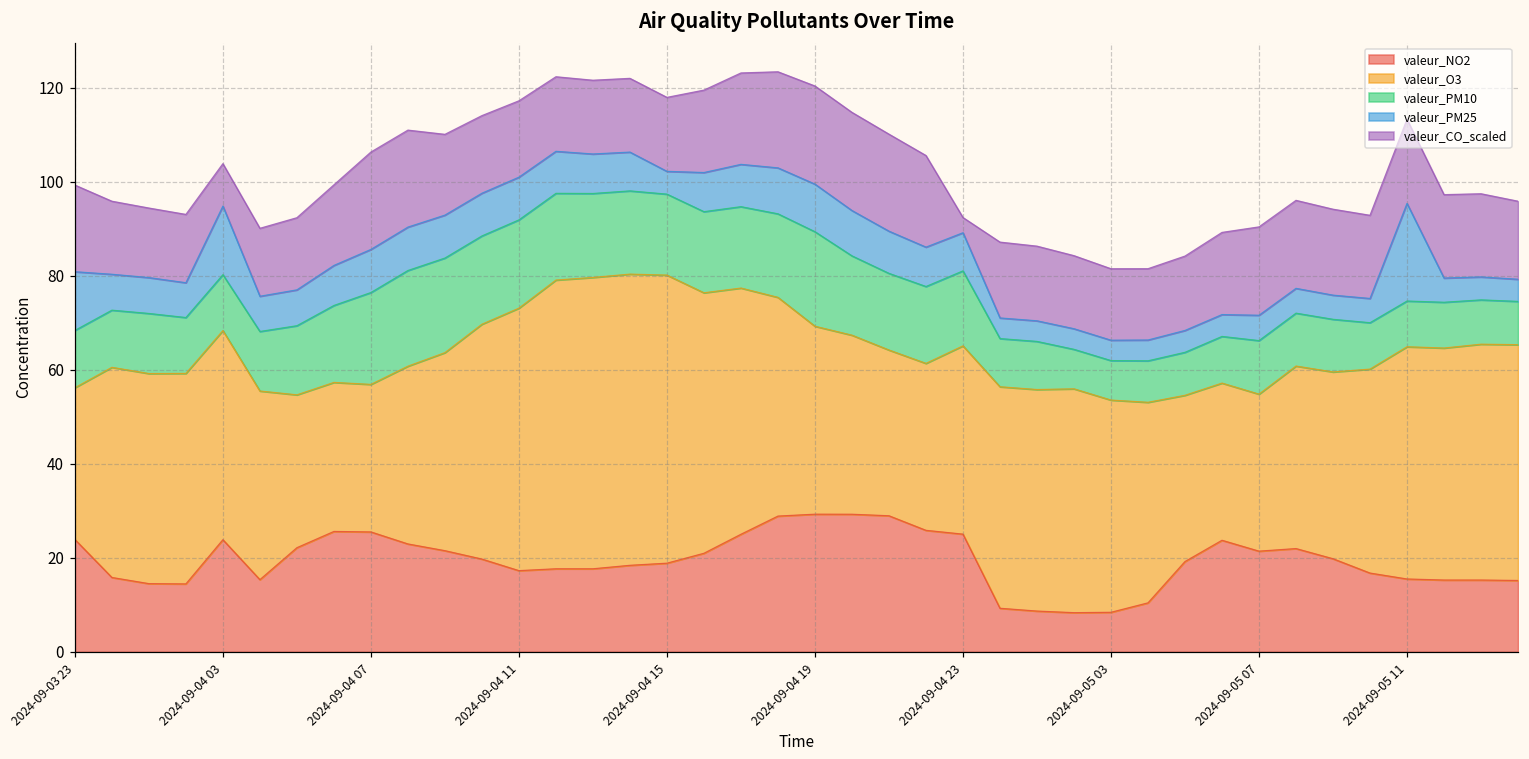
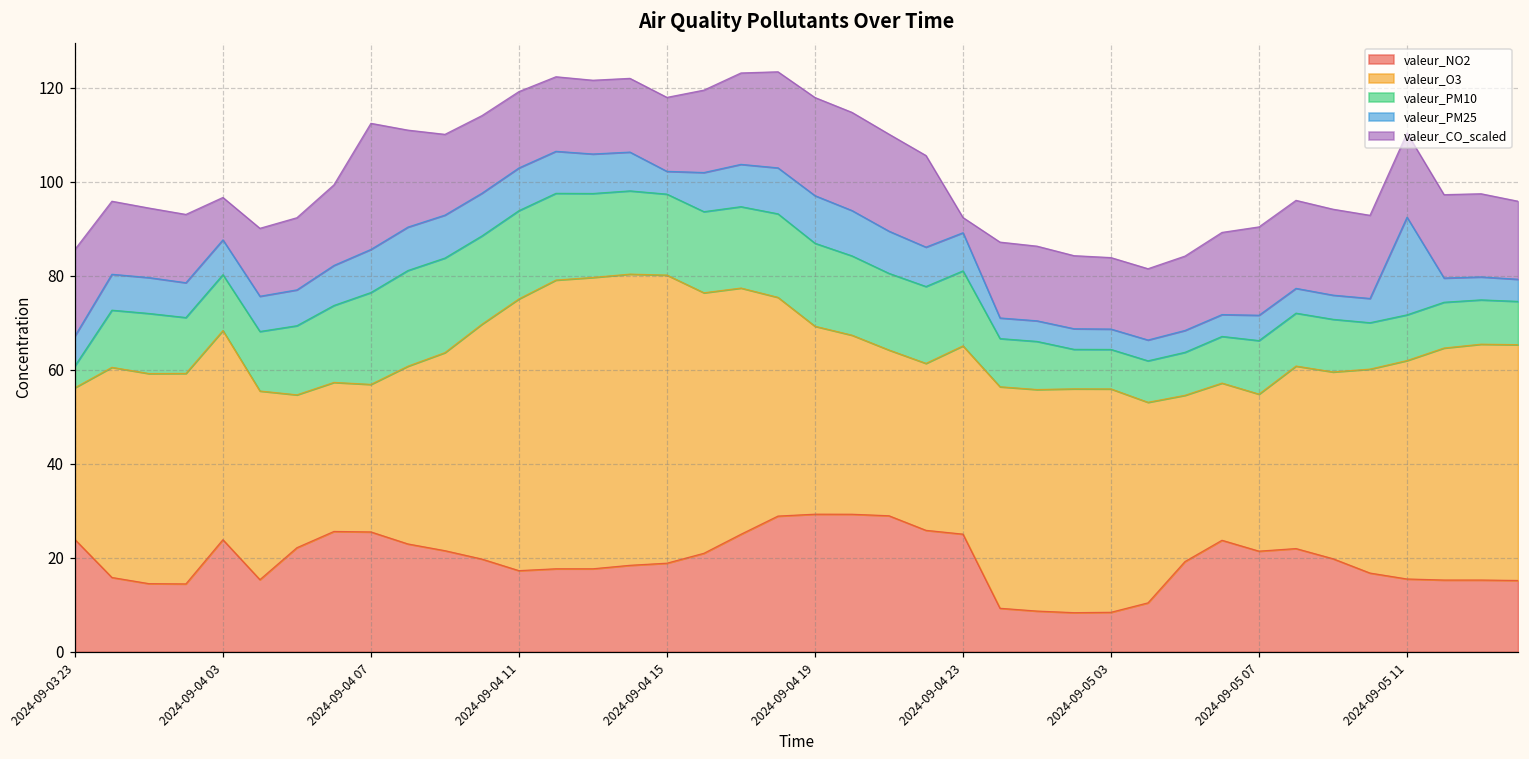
  {
    "valeur_NO2": {
      "2024-09-03 23": 24,
      "2024-09-04 03": 24,
      "2024-09-04 07": 26,
      "2024-09-04 11": 17,
      "2024-09-04 15": 19,
      "2024-09-04 19": 29,
      "2024-09-04 23": 25,
      "2024-09-05 03": 8,
      "2024-09-05 07": 21,
      "2024-09-05 11": 15
    },
    "valeur_O3": {
      "2024-09-03 23": 32,
      "2024-09-04 03": 44,
      "2024-09-04 07": 31,
-     "2024-09-04 11": 56,
+     "2024-09-04 11": 58,
      "2024-09-04 15": 61,
      "2024-09-04 19": 40,
      "2024-09-04 23": 40,
-     "2024-09-05 03": 45,
+     "2024-09-05 03": 48,
      "2024-09-05 07": 33,
-     "2024-09-05 11": 49
+     "2024-09-05 11": 46
    },
    "valeur_PM10": {
-     "2024-09-03 23": 12,
+     "2024-09-03 23": 5,
      "2024-09-04 03": 12,
      "2024-09-04 07": 20,
      "2024-09-04 11": 19,
      "2024-09-04 15": 17,
-     "2024-09-04 19": 20,
+     "2024-09-04 19": 18,
      "2024-09-04 23": 16,
      "2024-09-05 03": 8,
      "2024-09-05 07": 11,
      "2024-09-05 11": 10
    },
    "valeur_PM25": {
-     "2024-09-03 23": 12,
-     "2024-09-04 03": 15,
+     "2024-09-03 23": 6,
+     "2024-09-04 03": 7,
      "2024-09-04 07": 9,
      "2024-09-04 11": 9,
      "2024-09-04 15": 5,
      "2024-09-04 19": 10,
      "2024-09-04 23": 8,
      "2024-09-05 03": 4,
      "2024-09-05 07": 5,
      "2024-09-05 11": 21
    },
    "valeur_CO_scaled": {
      "2024-09-03 23": 18,
      "2024-09-04 03": 9,
-     "2024-09-04 07": 21,
+     "2024-09-04 07": 27,
      "2024-09-04 11": 16,
      "2024-09-04 15": 16,
      "2024-09-04 19": 21,
      "2024-09-04 23": 3,
      "2024-09-05 03": 15,
      "2024-09-05 07": 19
    }
  }
